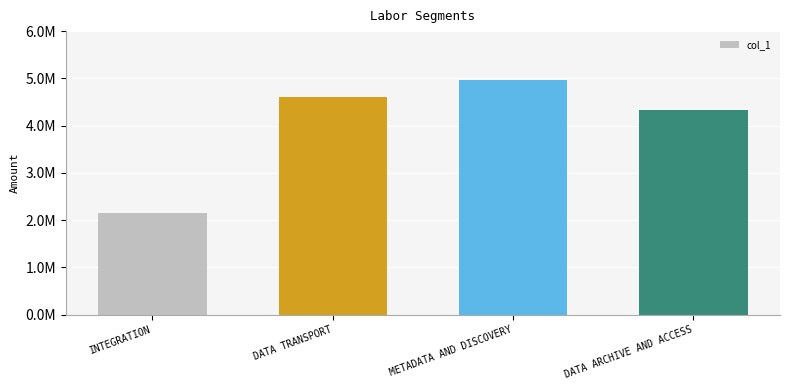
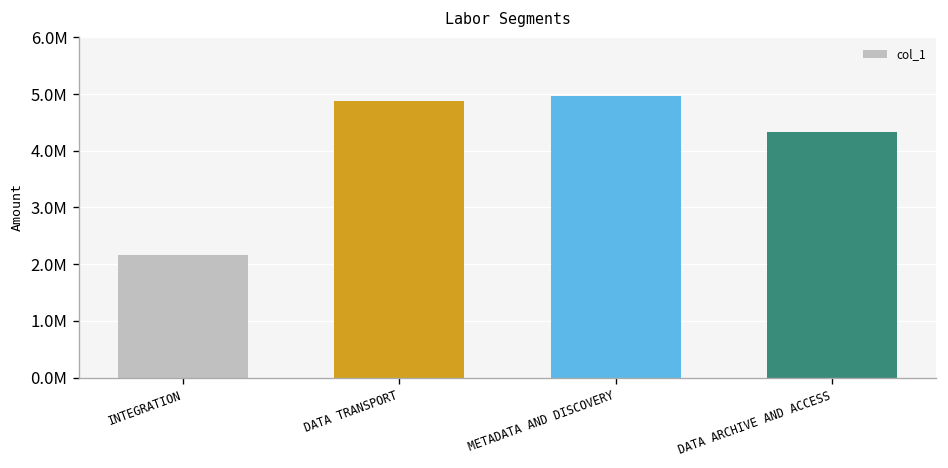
  {
    "INTEGRATION": 2200000,
-   "DATA TRANSPORT": 4600000,
+   "DATA TRANSPORT": 4900000,
    "METADATA AND DISCOVERY": 5000000,
    "DATA ARCHIVE AND ACCESS": 4300000
  }
